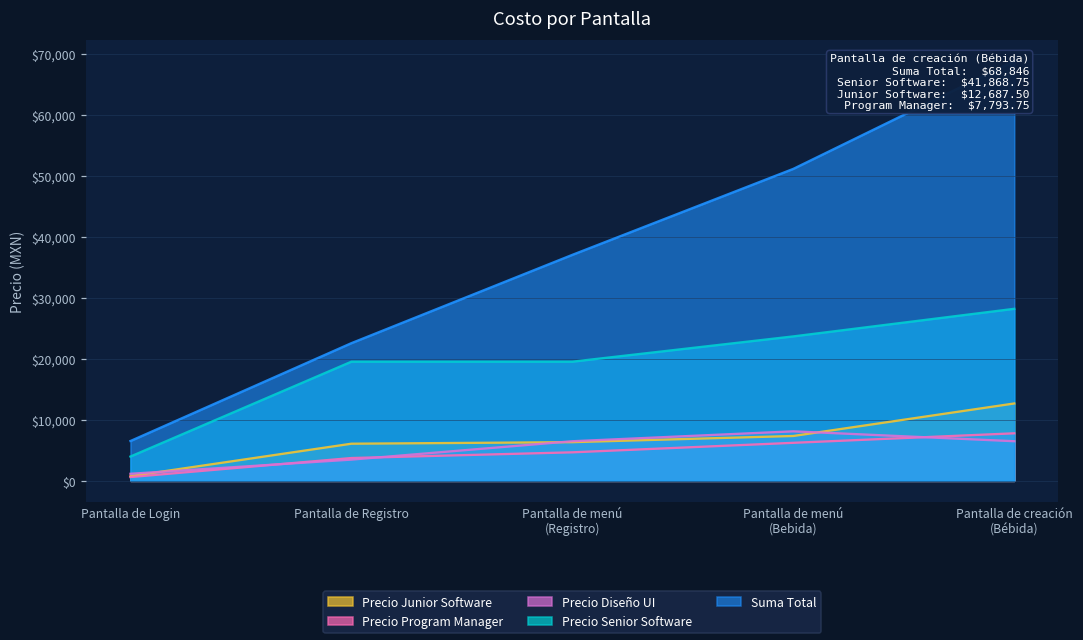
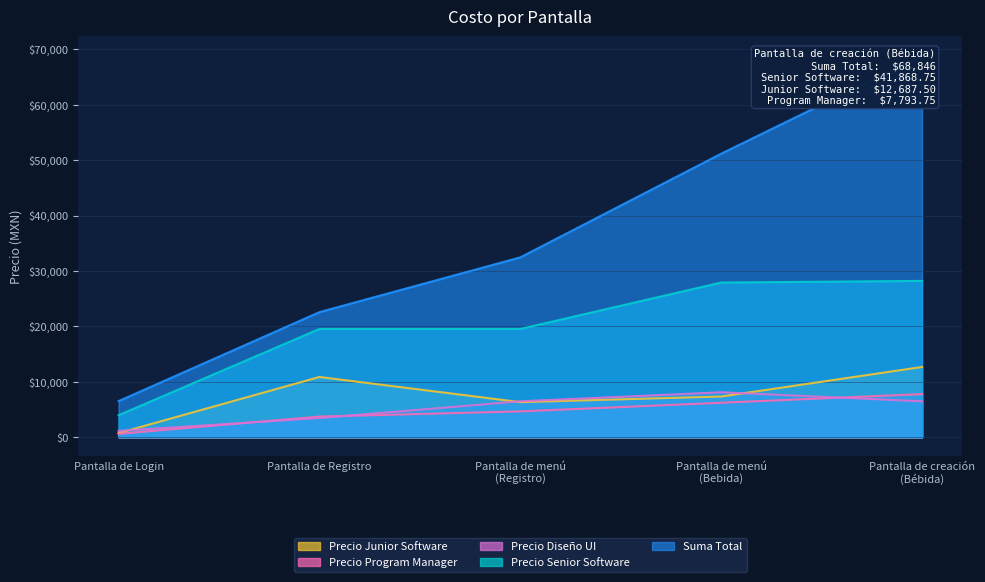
  {
    "Precio Junior Software": {
-     "Pantalla de Registro": "$6,000",
+     "Pantalla de Registro": "$11,000",
      "Pantalla de menú (Bebida)": "$7,000",
      "Pantalla de creación (Bébida)": "$13,000"
    },
    "Precio Senior Software": {
      "Pantalla de Login": "$4,000",
      "Pantalla de Registro": "$20,000",
      "Pantalla de menú (Registro)": "$20,000",
-     "Pantalla de menú (Bebida)": "$24,000",
+     "Pantalla de menú (Bebida)": "$28,000",
      "Pantalla de creación (Bébida)": "$28,000"
    },
    "Suma Total": {
      "Pantalla de Login": "$7,000",
      "Pantalla de Registro": "$23,000",
-     "Pantalla de menú (Registro)": "$37,000",
+     "Pantalla de menú (Registro)": "$32,000",
      "Pantalla de menú (Bebida)": "$51,000"
    }
  }
